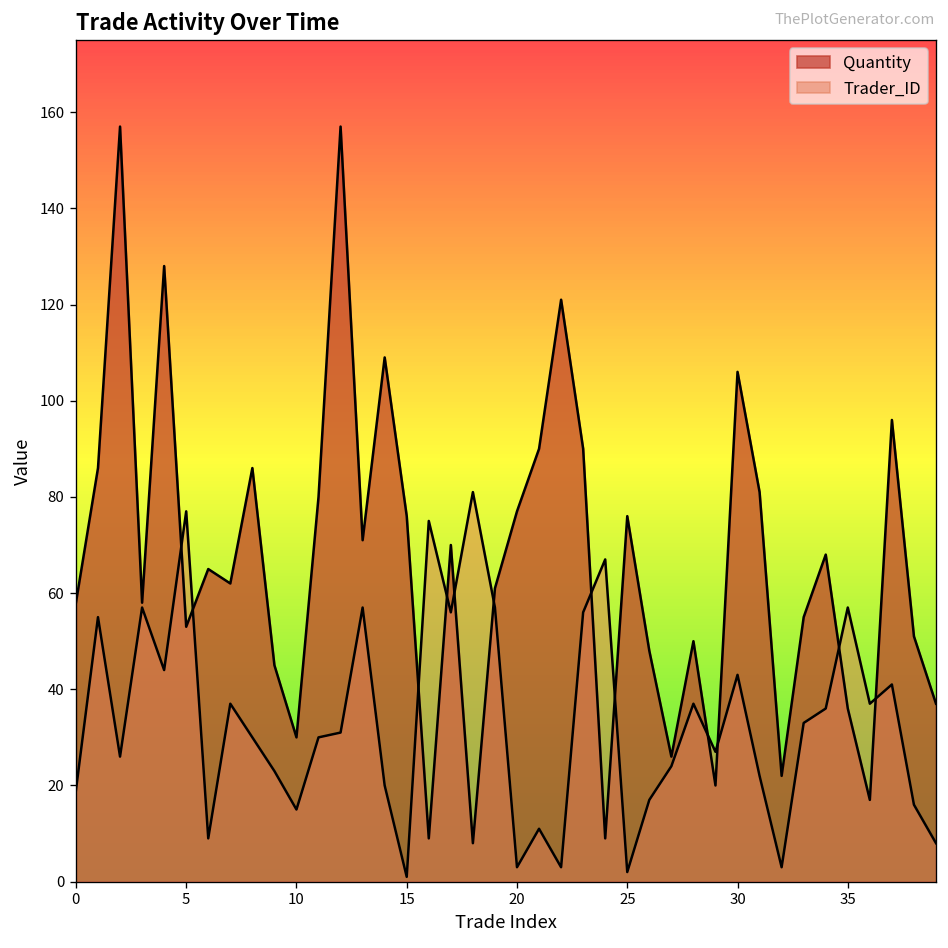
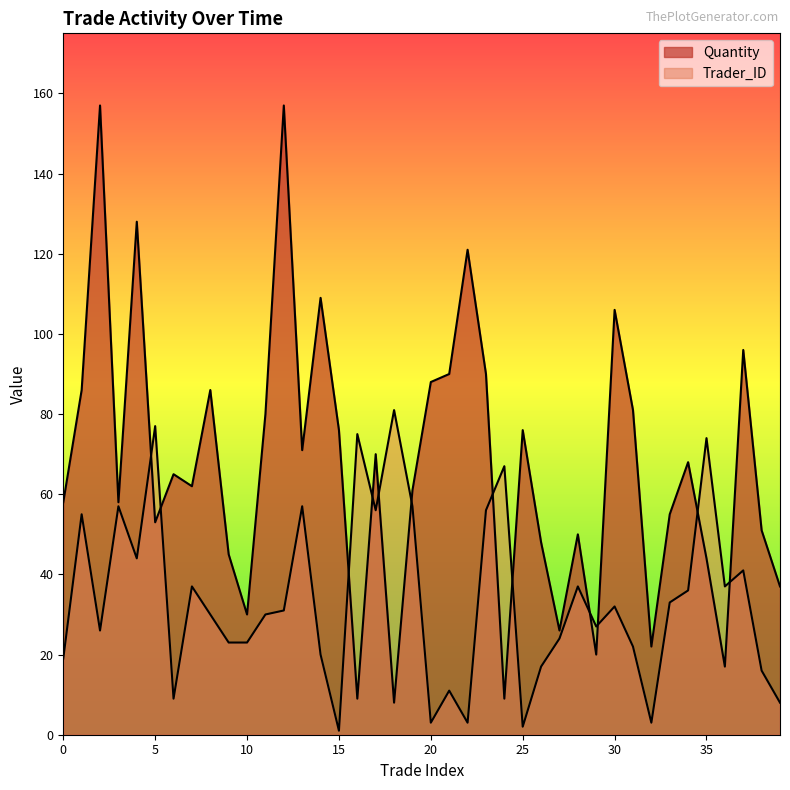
  {
    "Quantity": {
      "0": 58,
      "5": 53,
      "10": 30,
      "15": 76,
-     "20": 77,
+     "20": 88,
      "25": 76,
      "30": 106,
-     "35": 36
+     "35": 44
    },
    "Trader_ID": {
      "0": 19,
      "5": 77,
-     "10": 15,
+     "10": 23,
      "15": 1,
      "20": 3,
      "25": 2,
-     "30": 43,
-     "35": 57
+     "30": 32,
+     "35": 74
    }
  }
